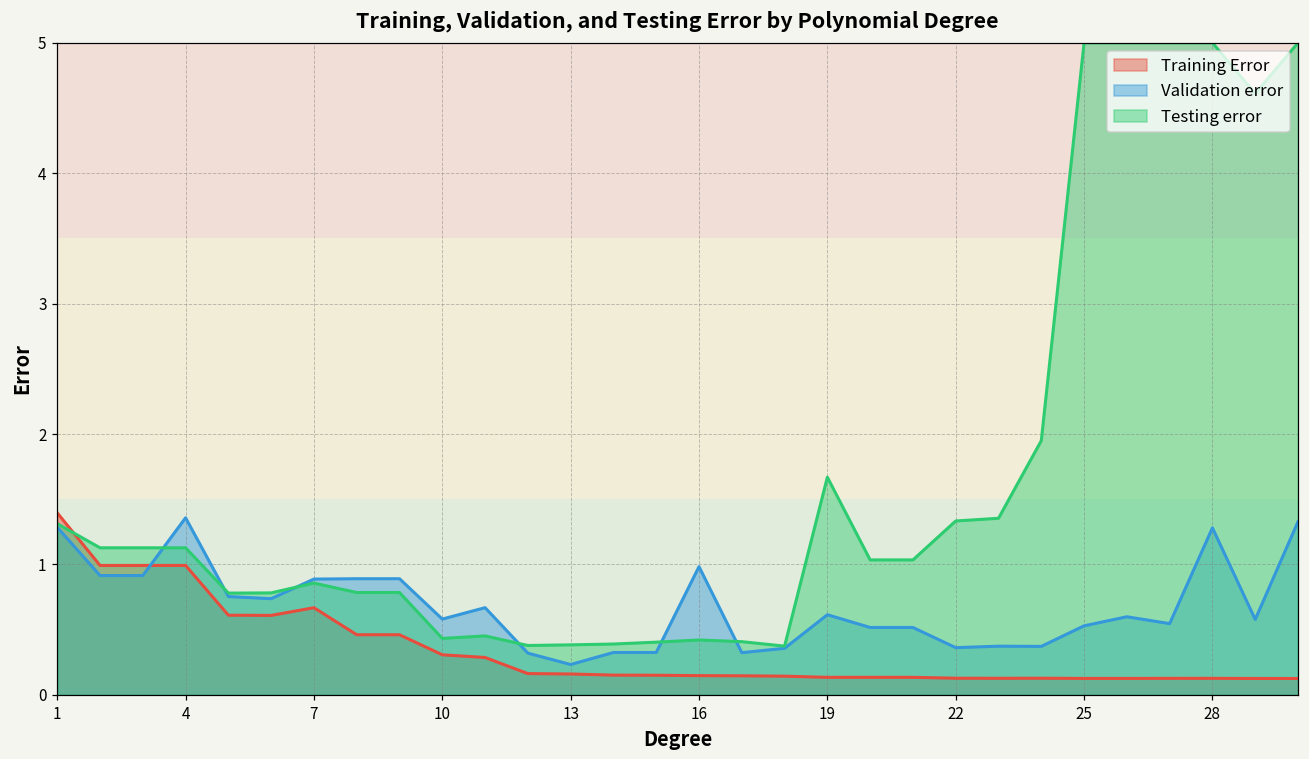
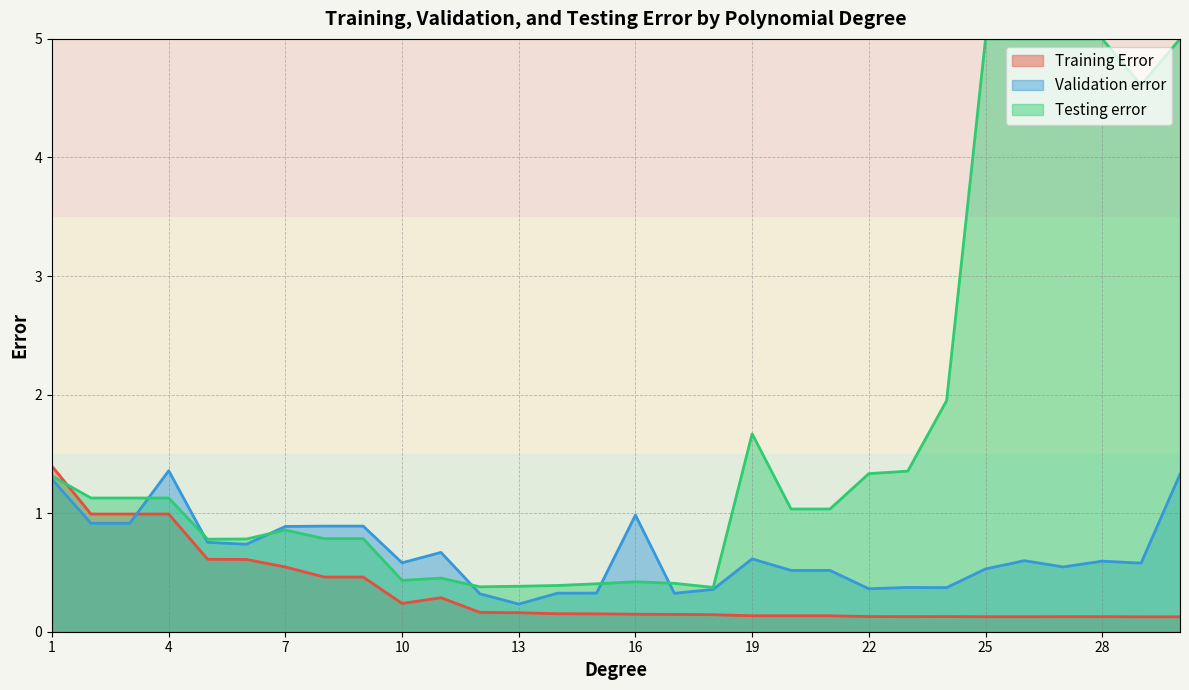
  {
    "Training Error": {
      "1": 1.40,
      "4": 0.99,
-     "7": 0.67,
-     "10": 0.31,
+     "7": 0.55,
+     "10": 0.24,
      "13": 0.16,
      "16": 0.15,
      "19": 0.13,
      "22": 0.13,
      "25": 0.13,
      "28": 0.13
    },
    "Validation error": {
      "1": 1.29,
      "4": 1.36,
      "7": 0.89,
      "10": 0.58,
      "13": 0.23,
      "16": 0.98,
      "19": 0.61,
      "22": 0.36,
      "25": 0.53,
-     "28": 1.28
+     "28": 0.60
    },
    "Testing error": {
      "1": 1.31,
      "4": 1.13,
      "7": 0.86,
      "10": 0.43,
      "13": 0.38,
      "16": 0.42,
      "19": 1.67,
      "22": 1.33,
      "25": 5.00,
      "28": 5.00
    }
  }
